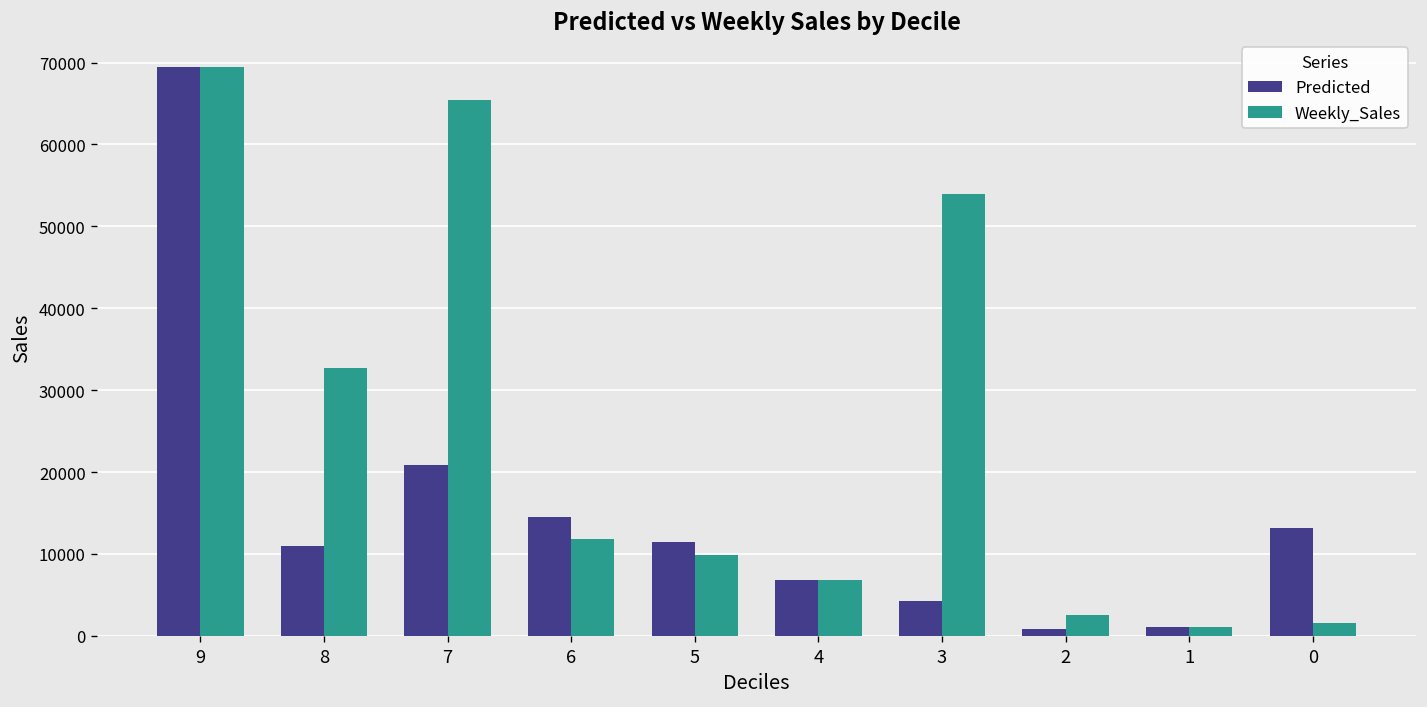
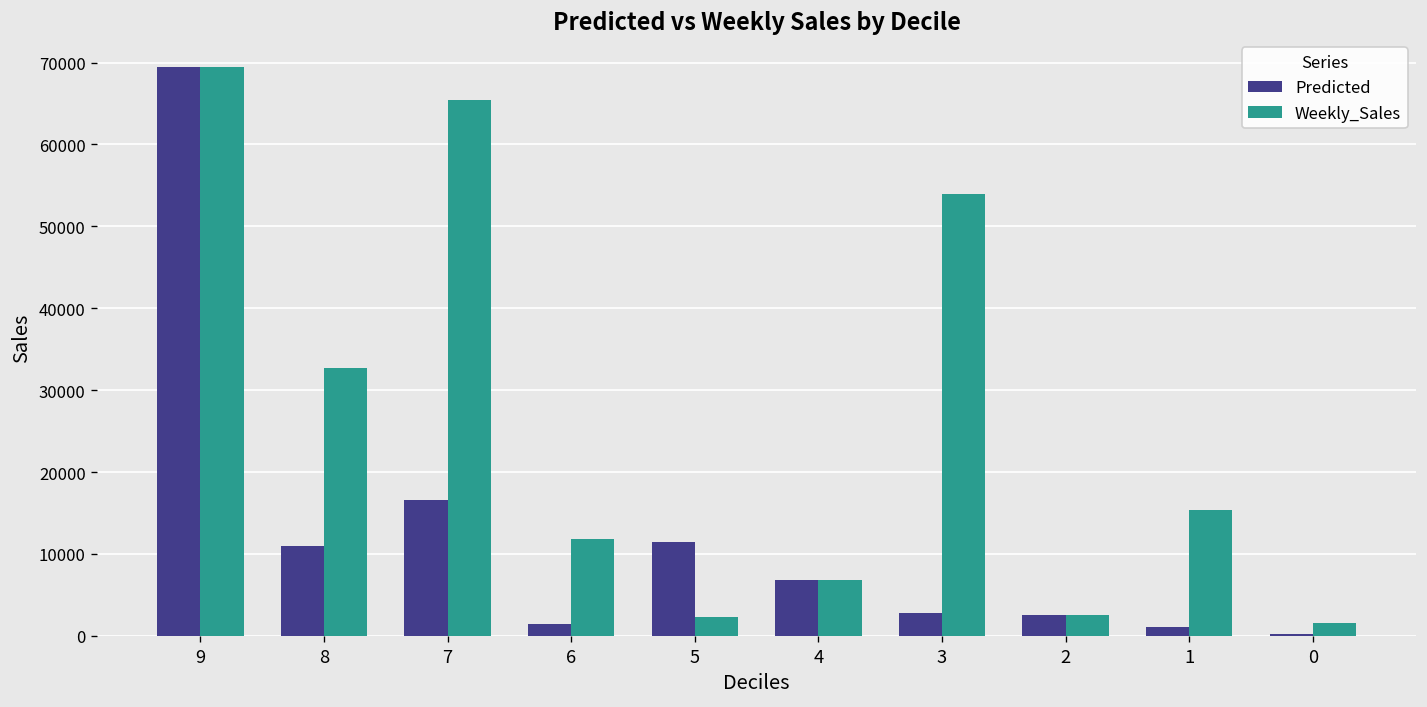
  {
    "Predicted": {
      "9": 69000,
      "8": 11000,
-     "7": 21000,
-     "6": 15000,
+     "7": 17000,
+     "6": 1000,
      "5": 11000,
      "4": 7000,
-     "3": 4000,
-     "2": 1000,
+     "3": 3000,
+     "2": 2000,
      "1": 1000,
-     "0": 13000
+     "0": 0
    },
    "Weekly_Sales": {
      "9": 69000,
      "8": 33000,
      "7": 65000,
      "6": 12000,
-     "5": 10000,
+     "5": 2000,
      "4": 7000,
      "3": 54000,
      "2": 2000,
-     "1": 1000,
+     "1": 15000,
      "0": 2000
    }
  }
